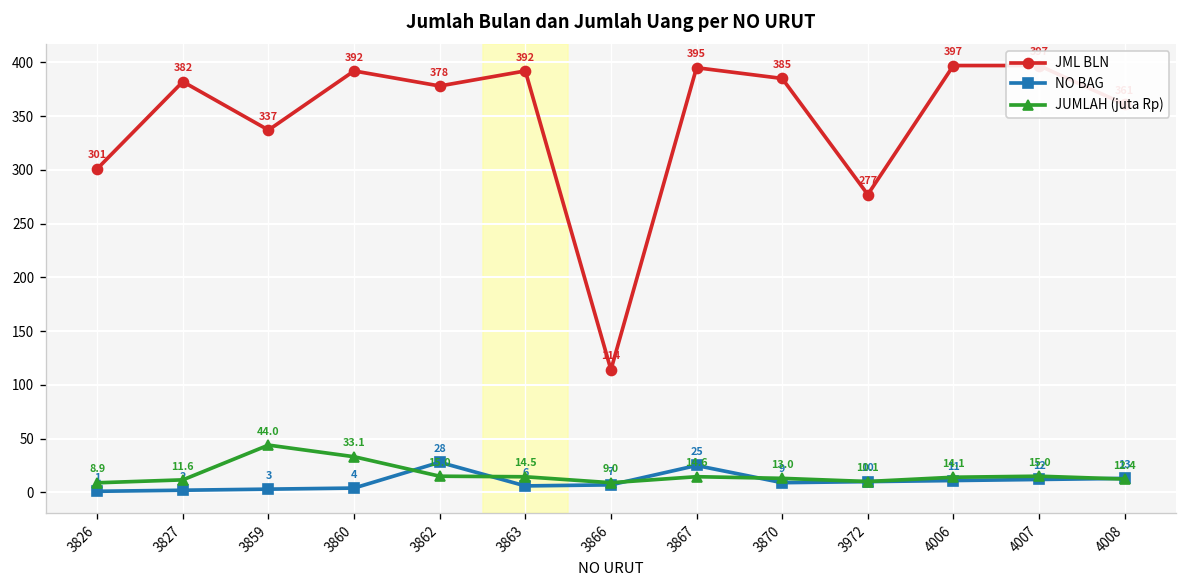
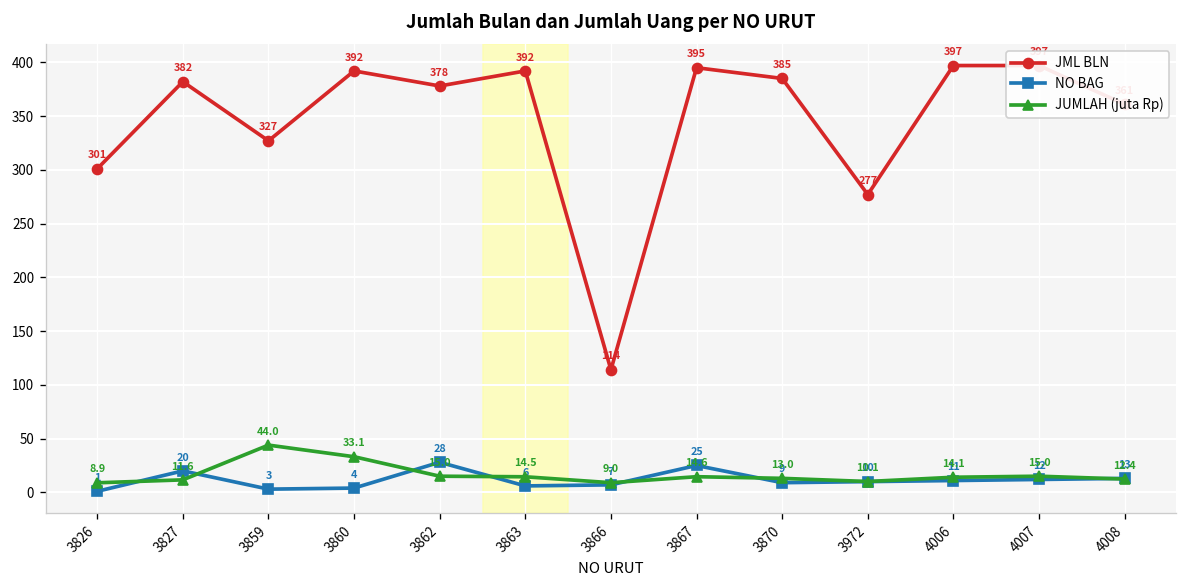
  {
    "JML BLN": {
      "3826": 301,
      "3827": 382,
-     "3859": 337,
+     "3859": 327,
      "3860": 392,
      "3862": 378,
      "3863": 392,
      "3866": 114,
      "3867": 395,
      "3870": 385,
      "3972": 277,
      "4006": 397
    },
    "NO BAG": {
-     "3827": 2,
+     "3827": 20,
      "3859": 3,
      "3860": 4,
      "3862": 28,
      "3867": 25
    },
    "JUMLAH (juta Rp)": {
      "3826": 8.9,
      "3859": 44.0,
      "3860": 33.1,
      "3863": 14.5
    }
  }
